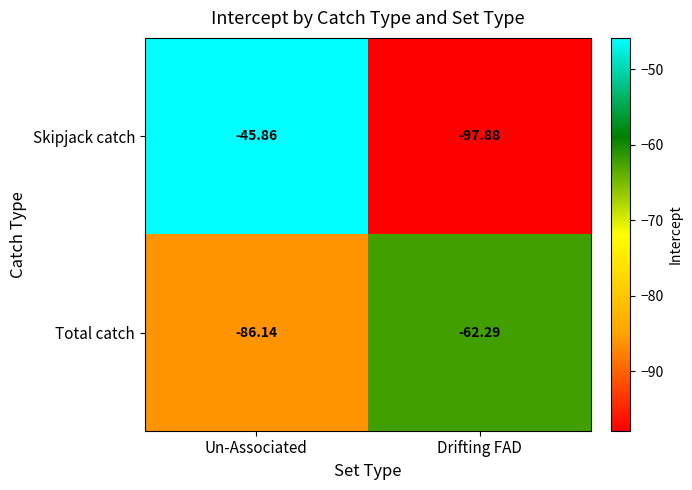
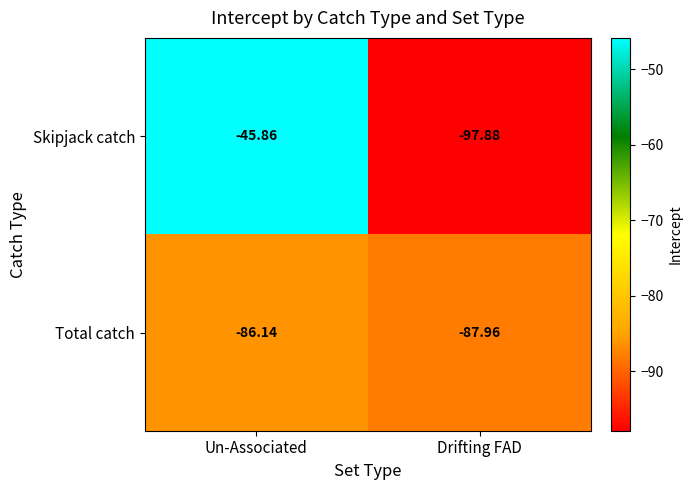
  {
    "Skipjack catch": {
      "Un-Associated": -45.86,
      "Drifting FAD": -97.88
    },
    "Total catch": {
      "Un-Associated": -86.14,
-     "Drifting FAD": -62.29
+     "Drifting FAD": -87.96
    }
  }
